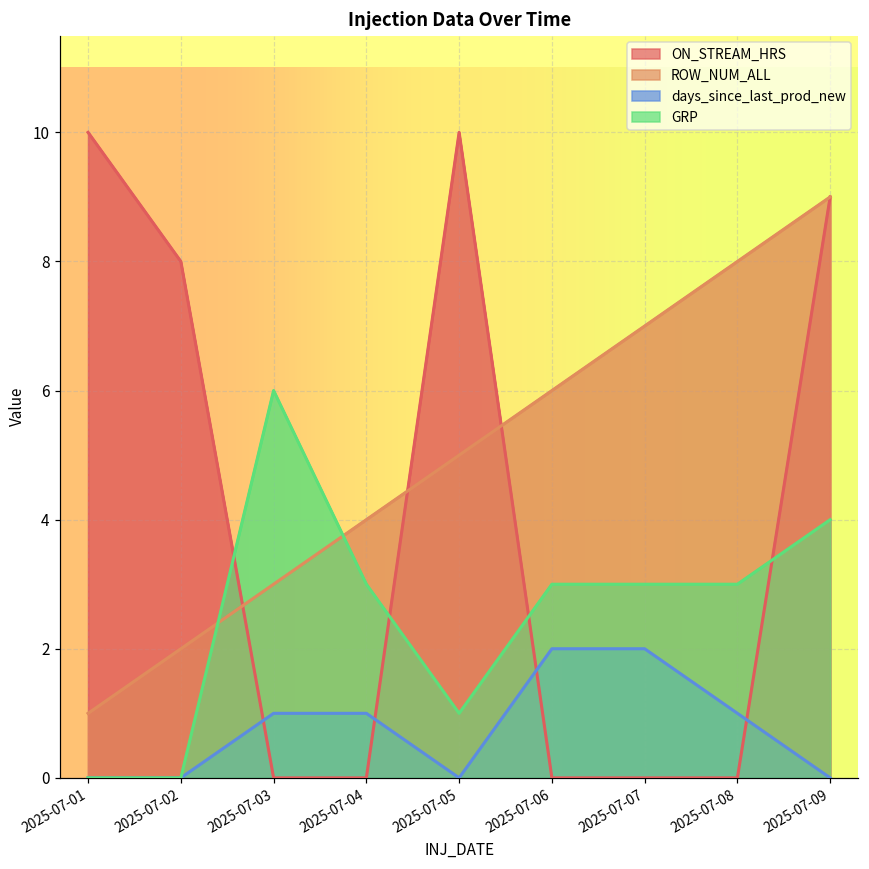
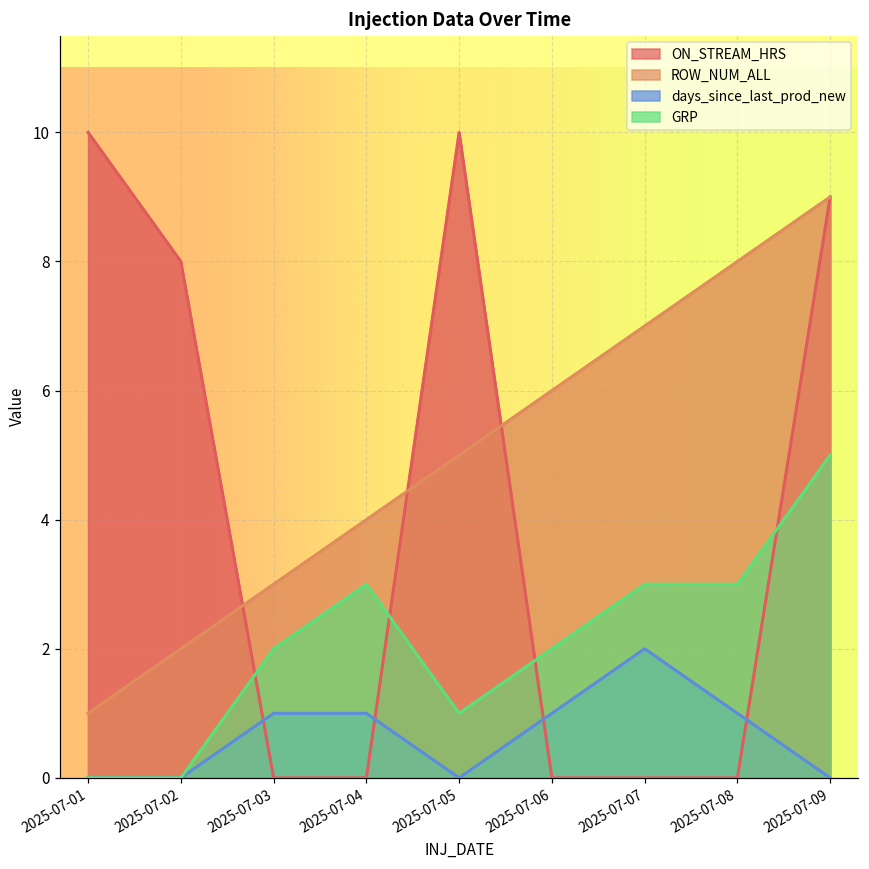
  {
    "days_since_last_prod_new": {
      "2025-07-03": 1,
      "2025-07-04": 1,
      "2025-07-05": 0,
-     "2025-07-06": 2,
+     "2025-07-06": 1,
      "2025-07-07": 2,
      "2025-07-08": 1,
      "2025-07-09": 0
    },
    "GRP": {
-     "2025-07-03": 6,
+     "2025-07-03": 2,
      "2025-07-04": 3,
      "2025-07-05": 1,
-     "2025-07-06": 3,
+     "2025-07-06": 2,
      "2025-07-07": 3,
      "2025-07-08": 3,
-     "2025-07-09": 4
+     "2025-07-09": 5
    }
  }
